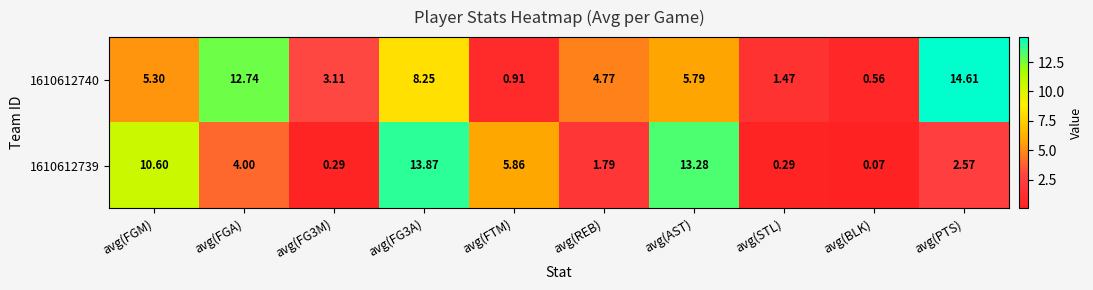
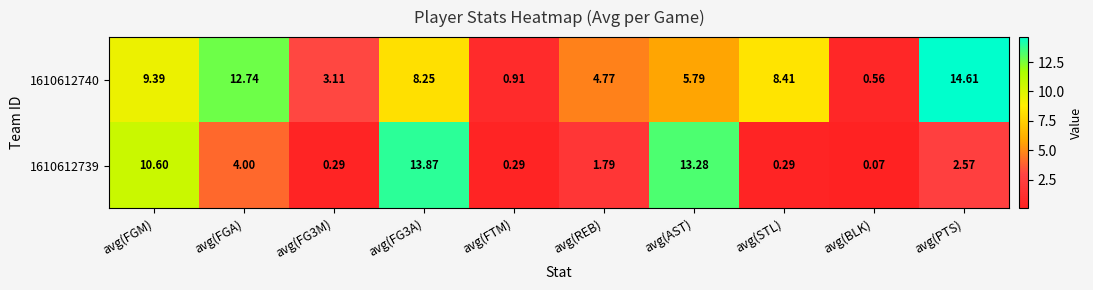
  {
    "1610612740": {
-     "avg(FGM)": 5.30,
+     "avg(FGM)": 9.39,
      "avg(FGA)": 12.74,
      "avg(FG3M)": 3.11,
      "avg(FG3A)": 8.25,
      "avg(FTM)": 0.91,
      "avg(REB)": 4.77,
      "avg(AST)": 5.79,
-     "avg(STL)": 1.47,
+     "avg(STL)": 8.41,
      "avg(BLK)": 0.56,
      "avg(PTS)": 14.61
    },
    "1610612739": {
      "avg(FGM)": 10.60,
      "avg(FGA)": 4.00,
      "avg(FG3M)": 0.29,
      "avg(FG3A)": 13.87,
-     "avg(FTM)": 5.86,
+     "avg(FTM)": 0.29,
      "avg(REB)": 1.79,
      "avg(AST)": 13.28,
      "avg(STL)": 0.29,
      "avg(BLK)": 0.07,
      "avg(PTS)": 2.57
    }
  }
